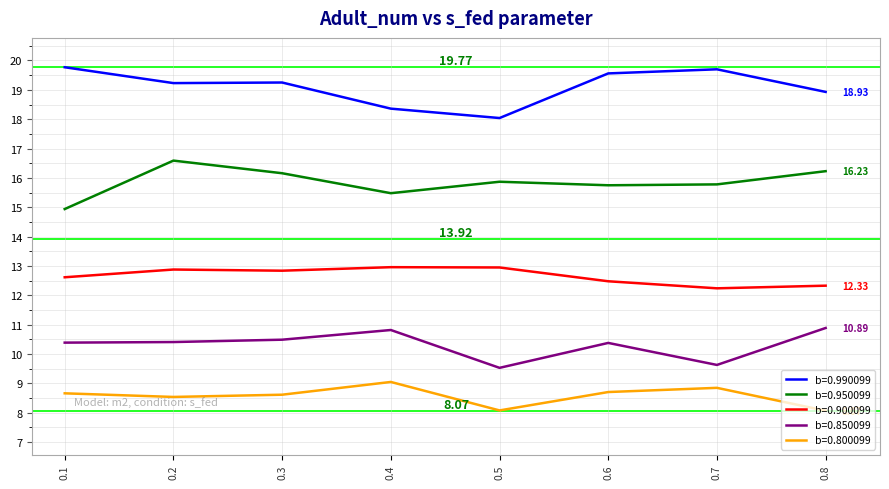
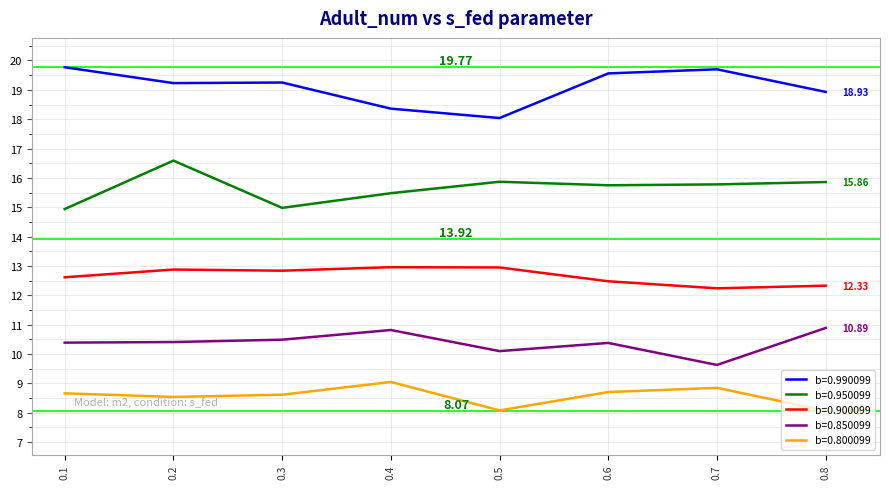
  {
    "b=0.990099": {
      "0.8": 18.93
    },
    "b=0.950099": {
-     "0.3": 16.2,
-     "0.8": 16.23
+     "0.3": 15.0,
+     "0.8": 15.86
    },
    "b=0.900099": {
      "0.8": 12.33
    },
    "b=0.850099": {
      "0.1": 10.4,
      "0.2": 10.4,
      "0.3": 10.5,
      "0.4": 10.8,
-     "0.5": 9.5,
+     "0.5": 10.1,
      "0.6": 10.4,
      "0.7": 9.6
    },
    "b=0.800099": {
      "0.1": 8.7,
      "0.2": 8.5,
      "0.3": 8.6,
      "0.4": 9.1,
      "0.5": 8.1,
      "0.6": 8.7,
      "0.7": 8.9
    }
  }
